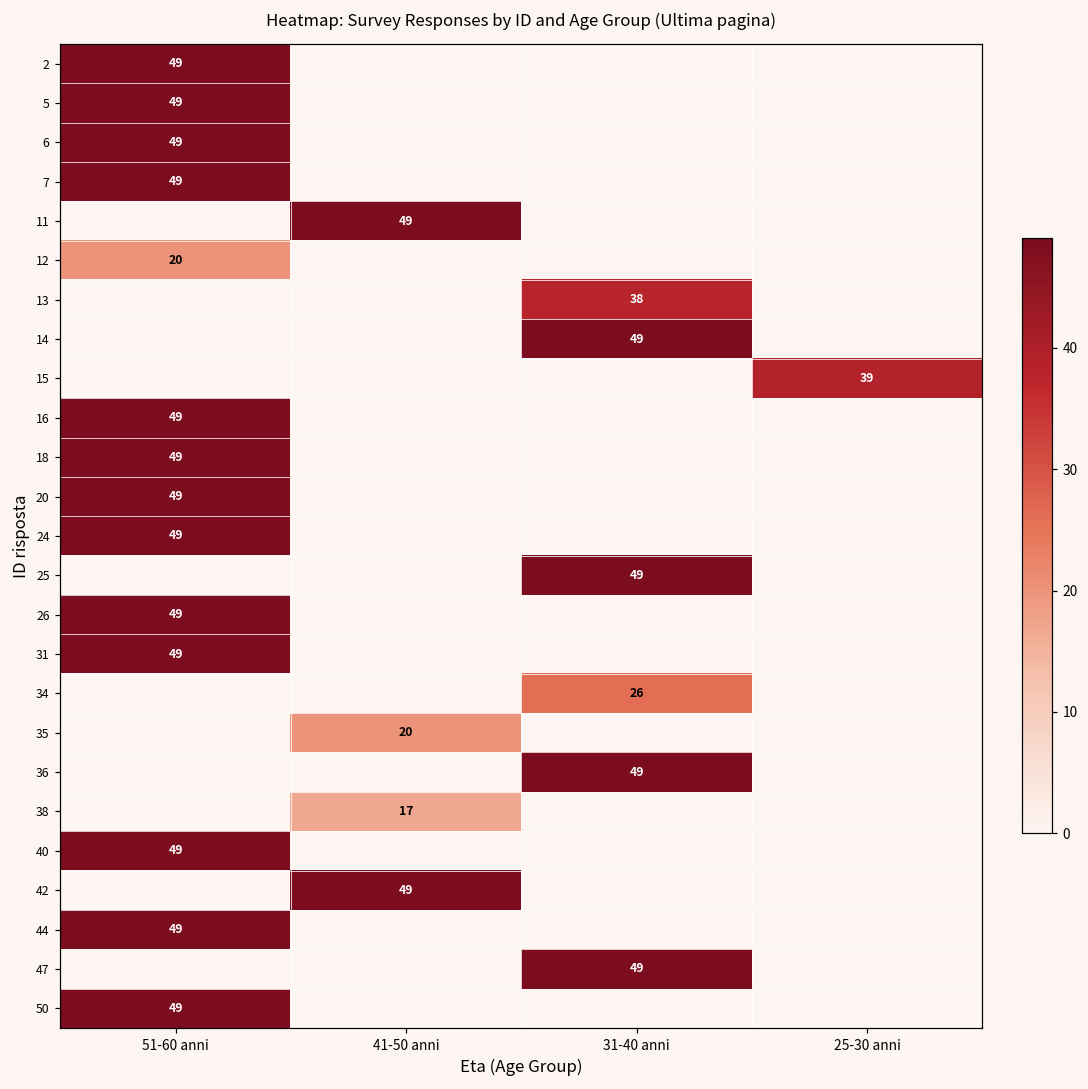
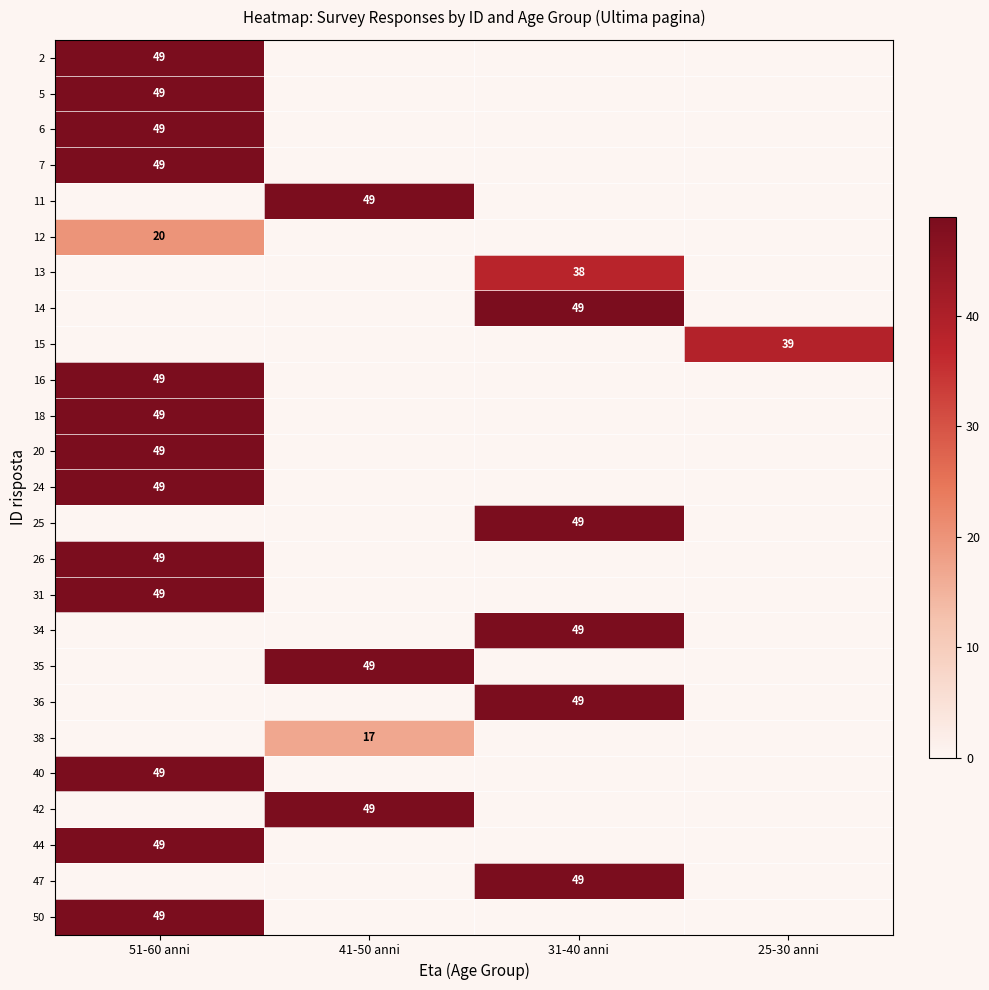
  {
    "2": {
      "51-60 anni": 49
    },
    "5": {
      "51-60 anni": 49
    },
    "6": {
      "51-60 anni": 49
    },
    "7": {
      "51-60 anni": 49
    },
    "11": {
      "41-50 anni": 49
    },
    "12": {
      "51-60 anni": 20
    },
    "13": {
      "31-40 anni": 38
    },
    "14": {
      "31-40 anni": 49
    },
    "15": {
      "25-30 anni": 39
    },
    "16": {
      "51-60 anni": 49
    },
    "18": {
      "51-60 anni": 49
    },
    "20": {
      "51-60 anni": 49
    },
    "24": {
      "51-60 anni": 49
    },
    "25": {
      "31-40 anni": 49
    },
    "26": {
      "51-60 anni": 49
    },
    "31": {
      "51-60 anni": 49
    },
    "34": {
-     "31-40 anni": 26
+     "31-40 anni": 49
    },
    "35": {
-     "41-50 anni": 20
+     "41-50 anni": 49
    },
    "36": {
      "31-40 anni": 49
    },
    "38": {
      "41-50 anni": 17
    },
    "40": {
      "51-60 anni": 49
    },
    "42": {
      "41-50 anni": 49
    },
    "44": {
      "51-60 anni": 49
    },
    "47": {
      "31-40 anni": 49
    },
    "50": {
      "51-60 anni": 49
    }
  }
